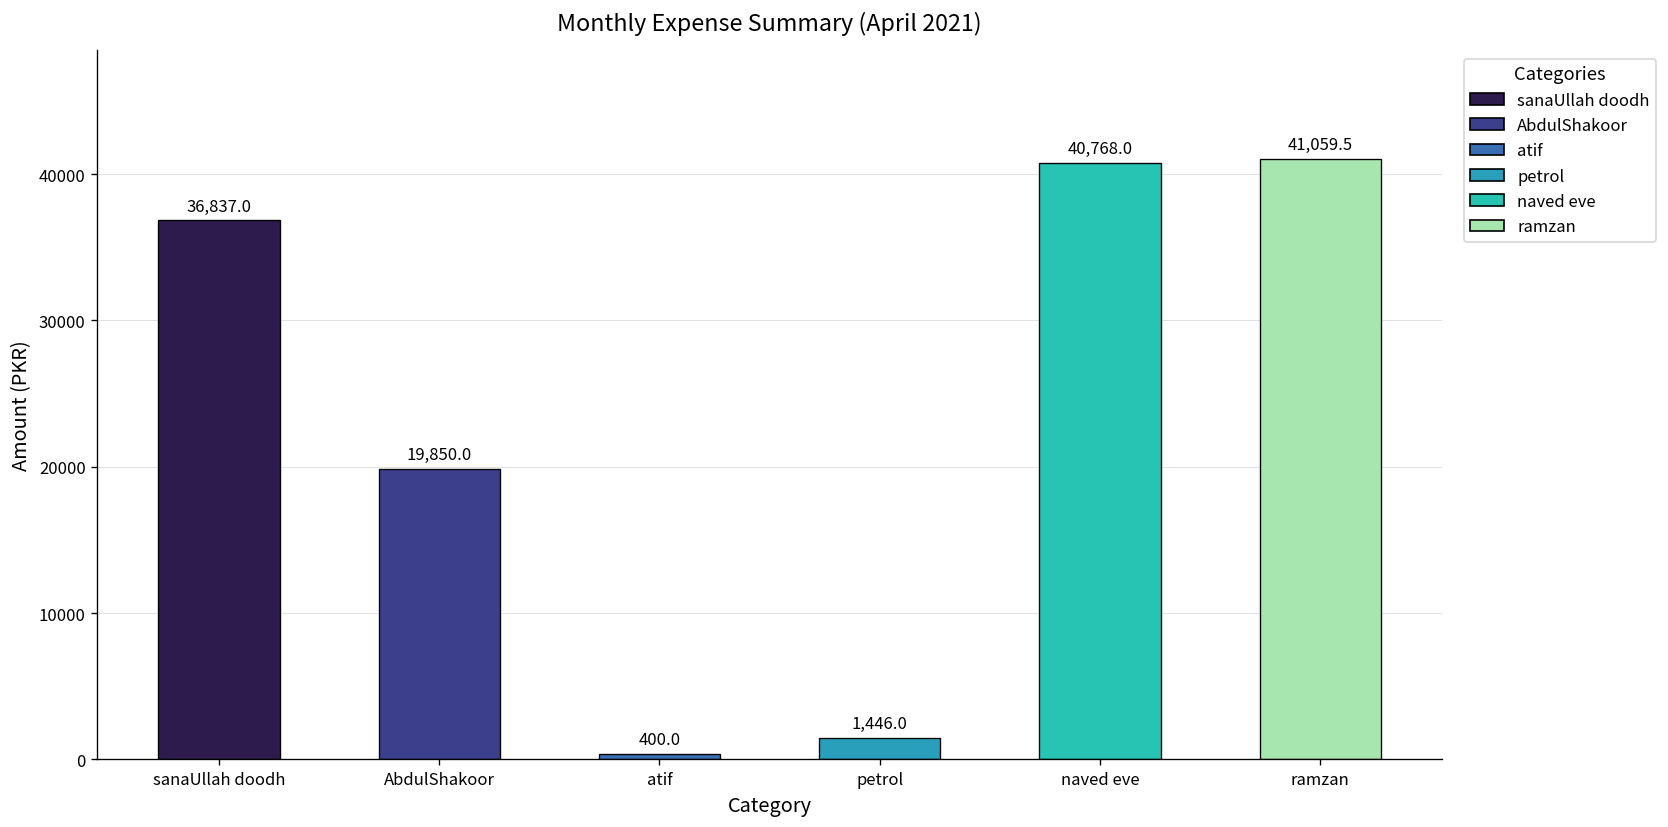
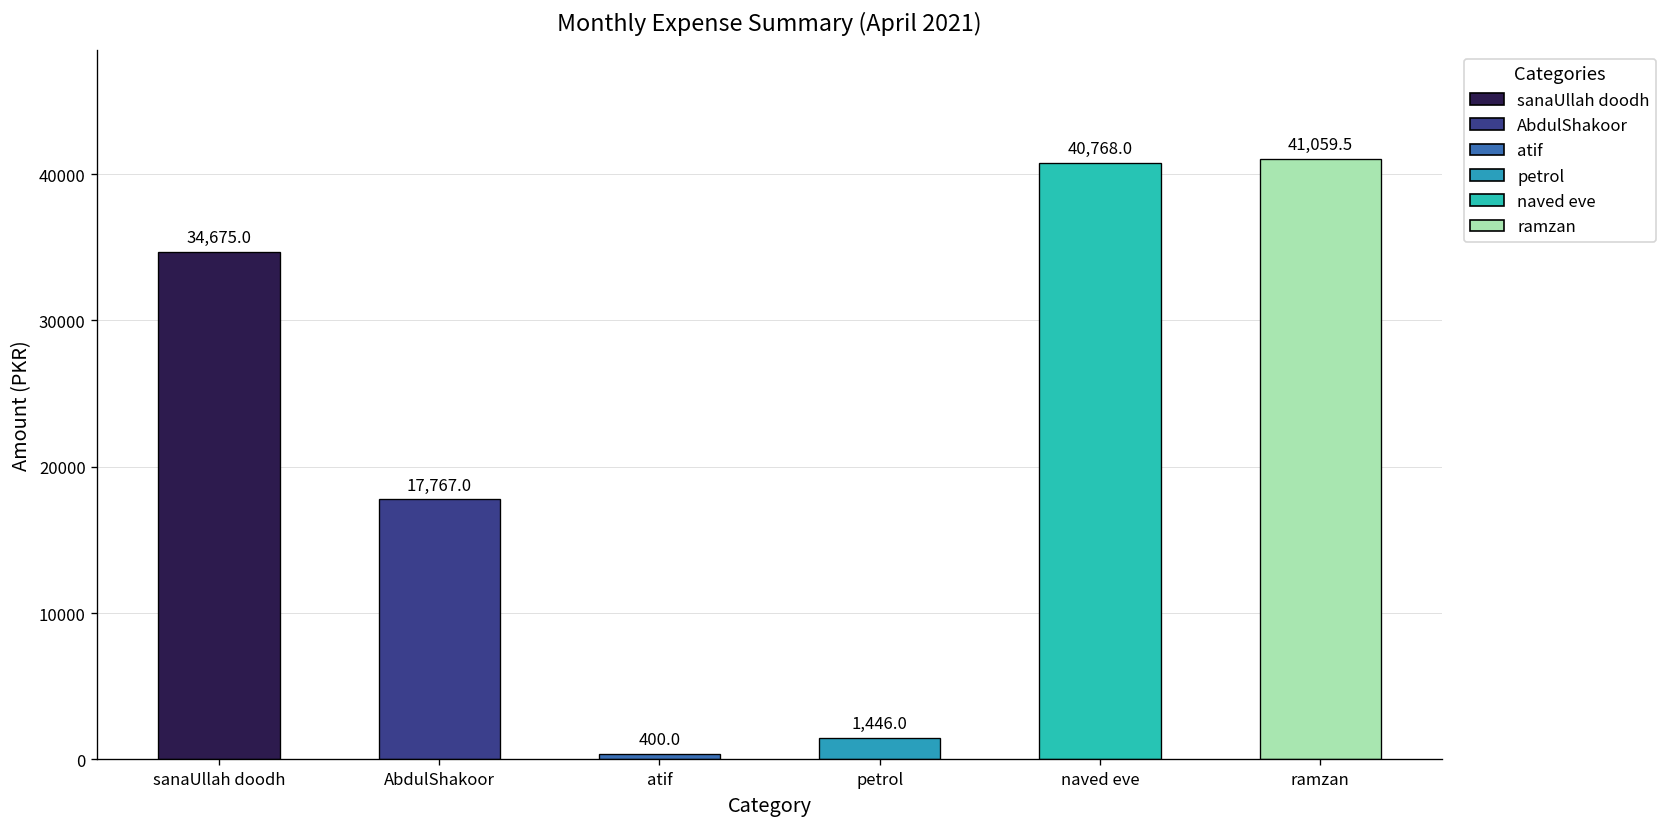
  {
-   "sanaUllah doodh": "36,837.0",
-   "AbdulShakoor": "19,850.0",
+   "sanaUllah doodh": "34,675.0",
+   "AbdulShakoor": "17,767.0",
    "atif": "400.0",
    "petrol": "1,446.0",
    "naved eve": "40,768.0",
    "ramzan": "41,059.5"
  }
